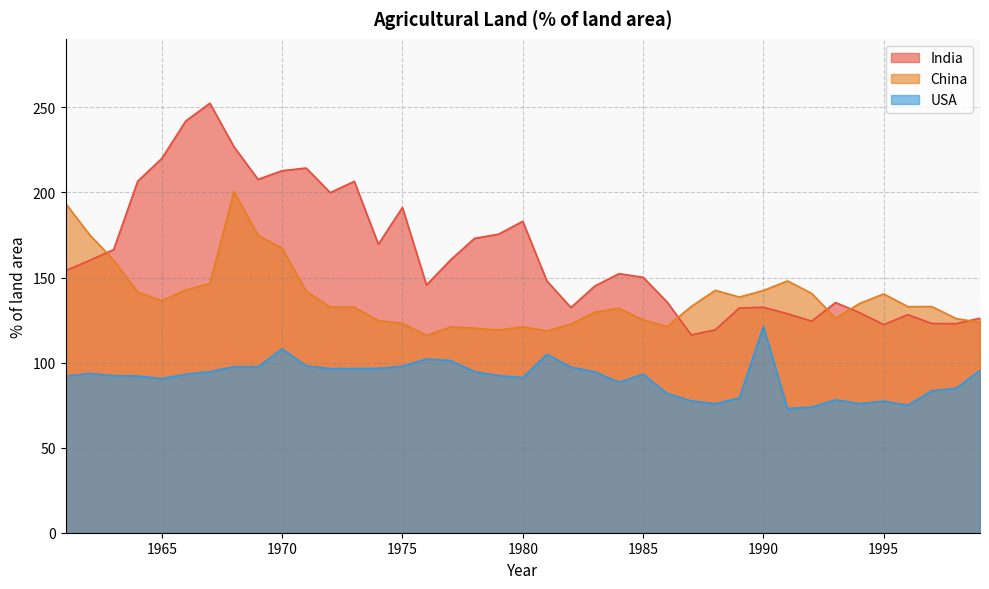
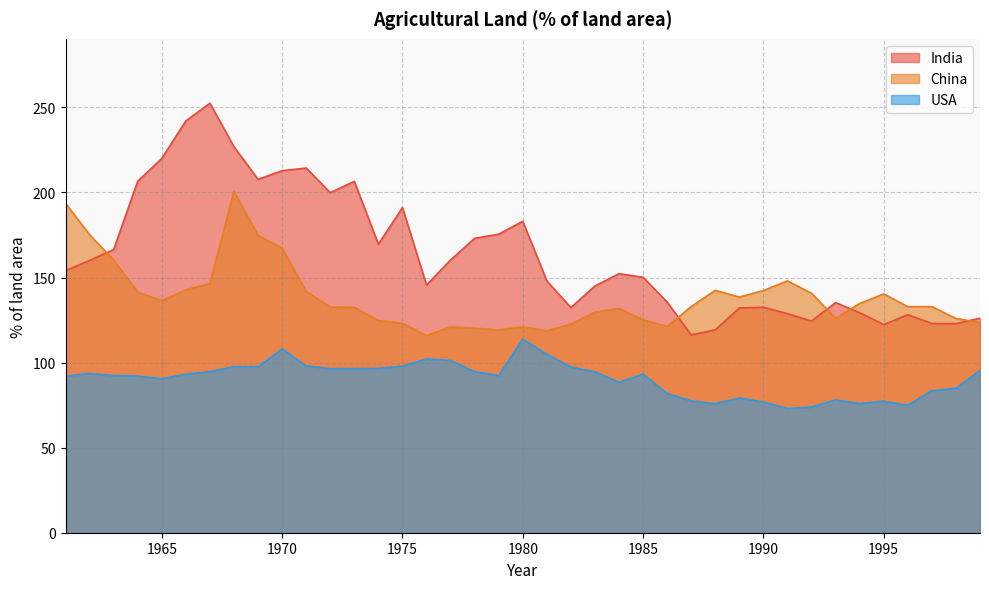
  {
    "USA": {
      "1965": 91,
      "1970": 108,
      "1975": 98,
-     "1980": 91,
+     "1980": 114,
      "1985": 93,
-     "1990": 121,
+     "1990": 77,
      "1995": 77
    }
  }
